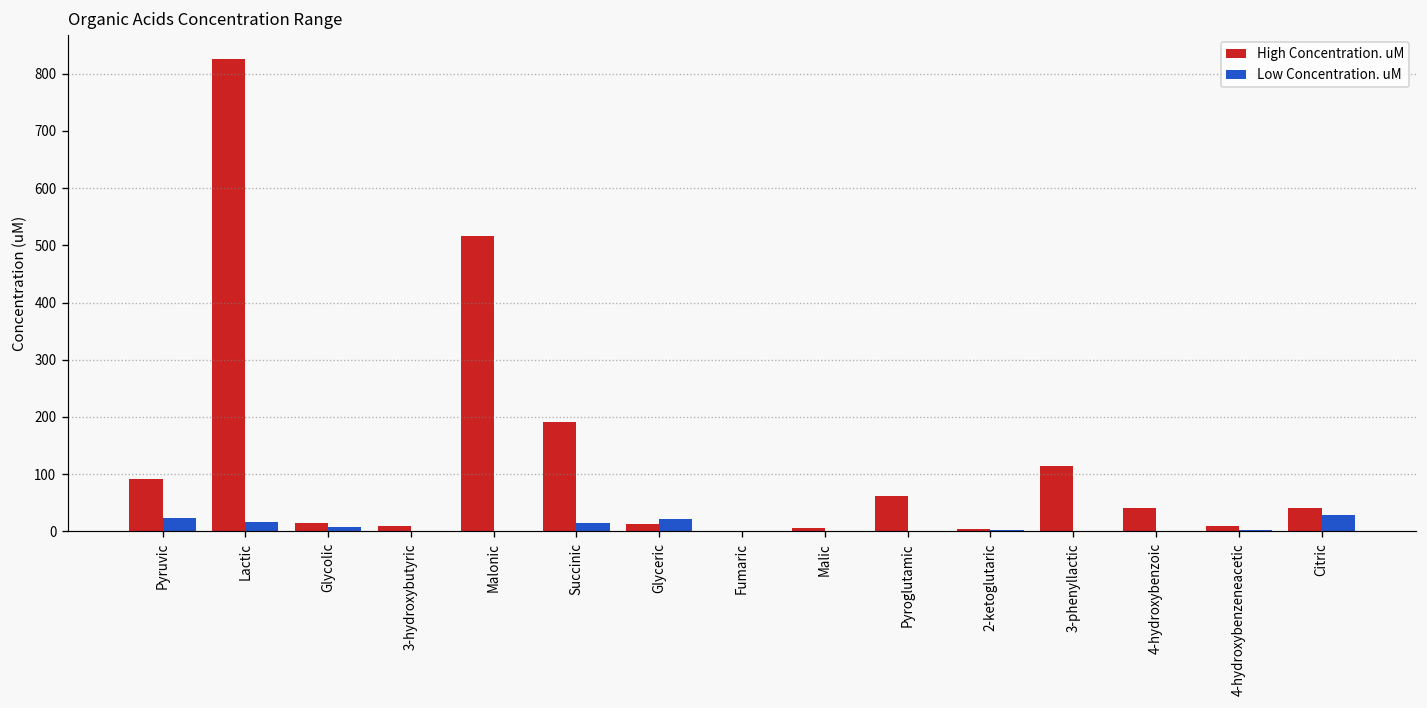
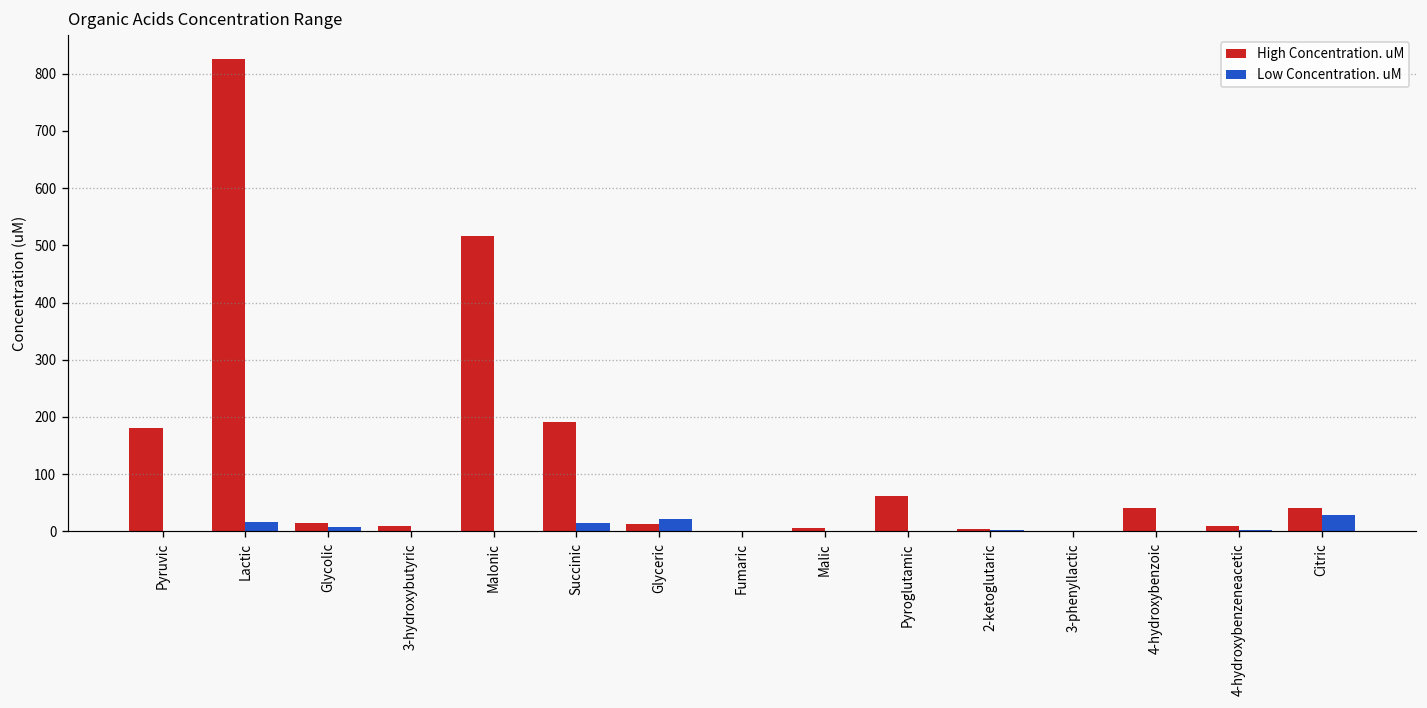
  {
    "High Concentration. uM": {
-     "Pyruvic": 90,
+     "Pyruvic": 180,
      "Lactic": 830,
      "Glycolic": 20,
      "3-hydroxybutyric": 10,
      "Malonic": 520,
      "Succinic": 190,
      "Glyceric": 10,
      "Malic": 10,
      "Pyroglutamic": 60,
-     "3-phenyllactic": 110,
+     "3-phenyllactic": 0,
      "4-hydroxybenzoic": 40,
      "4-hydroxybenzeneacetic": 10,
      "Citric": 40
    },
    "Low Concentration. uM": {
-     "Pyruvic": 20,
+     "Pyruvic": 0,
      "Lactic": 20,
      "Glycolic": 10,
      "Succinic": 10,
      "Glyceric": 20,
      "4-hydroxybenzoic": 0,
      "Citric": 30
    }
  }
